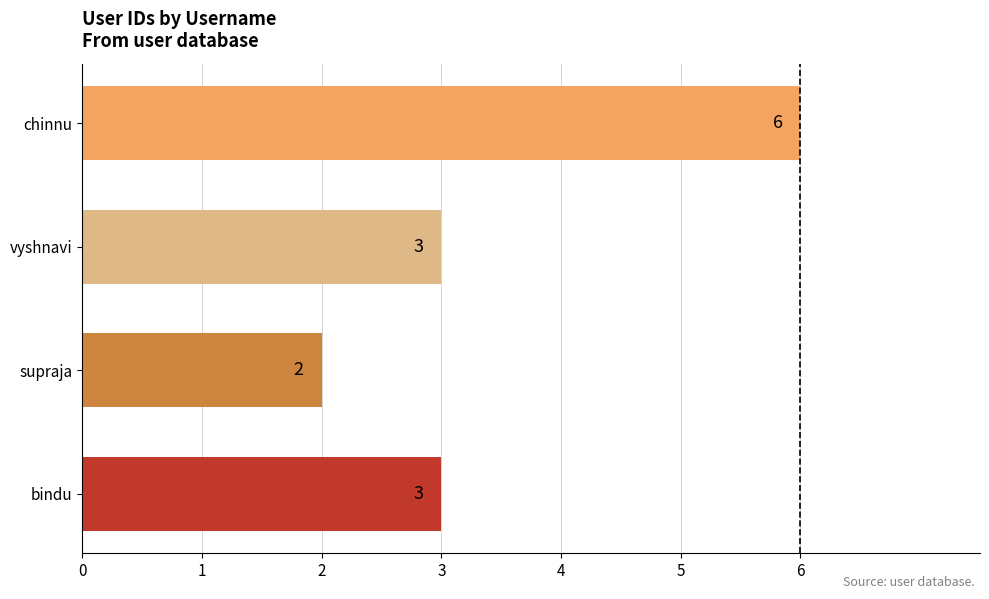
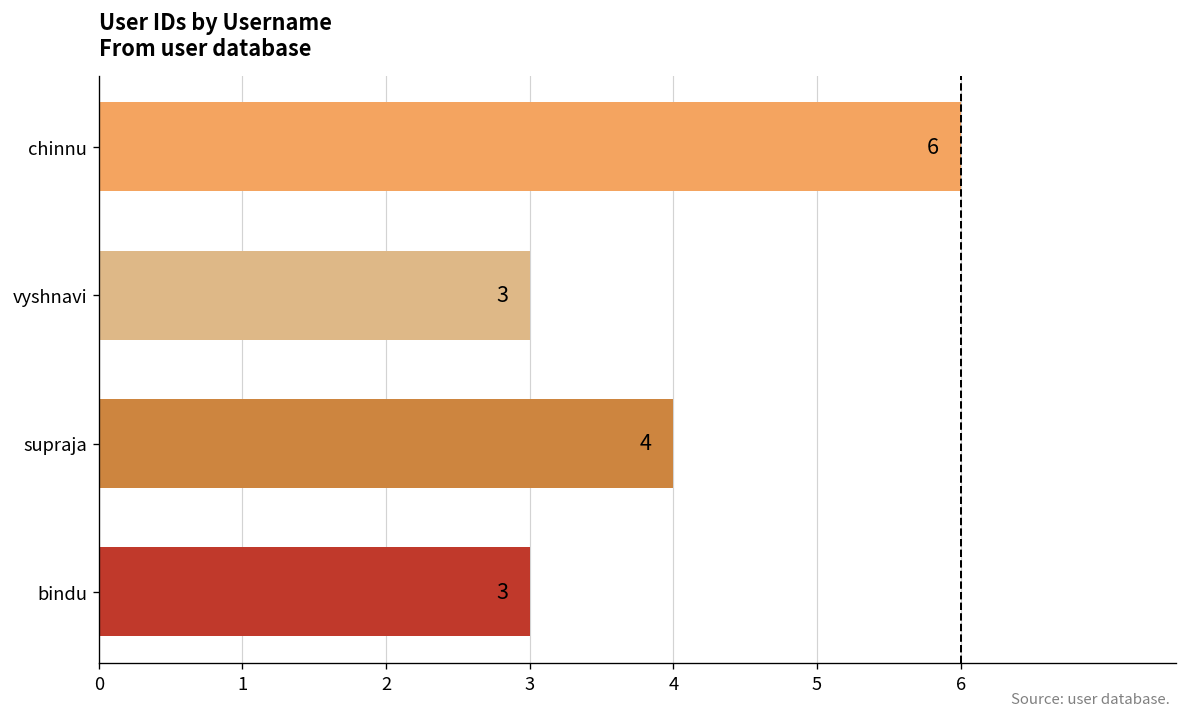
  {
    "chinnu": 6,
    "vyshnavi": 3,
-   "supraja": 2,
+   "supraja": 4,
    "bindu": 3
  }
